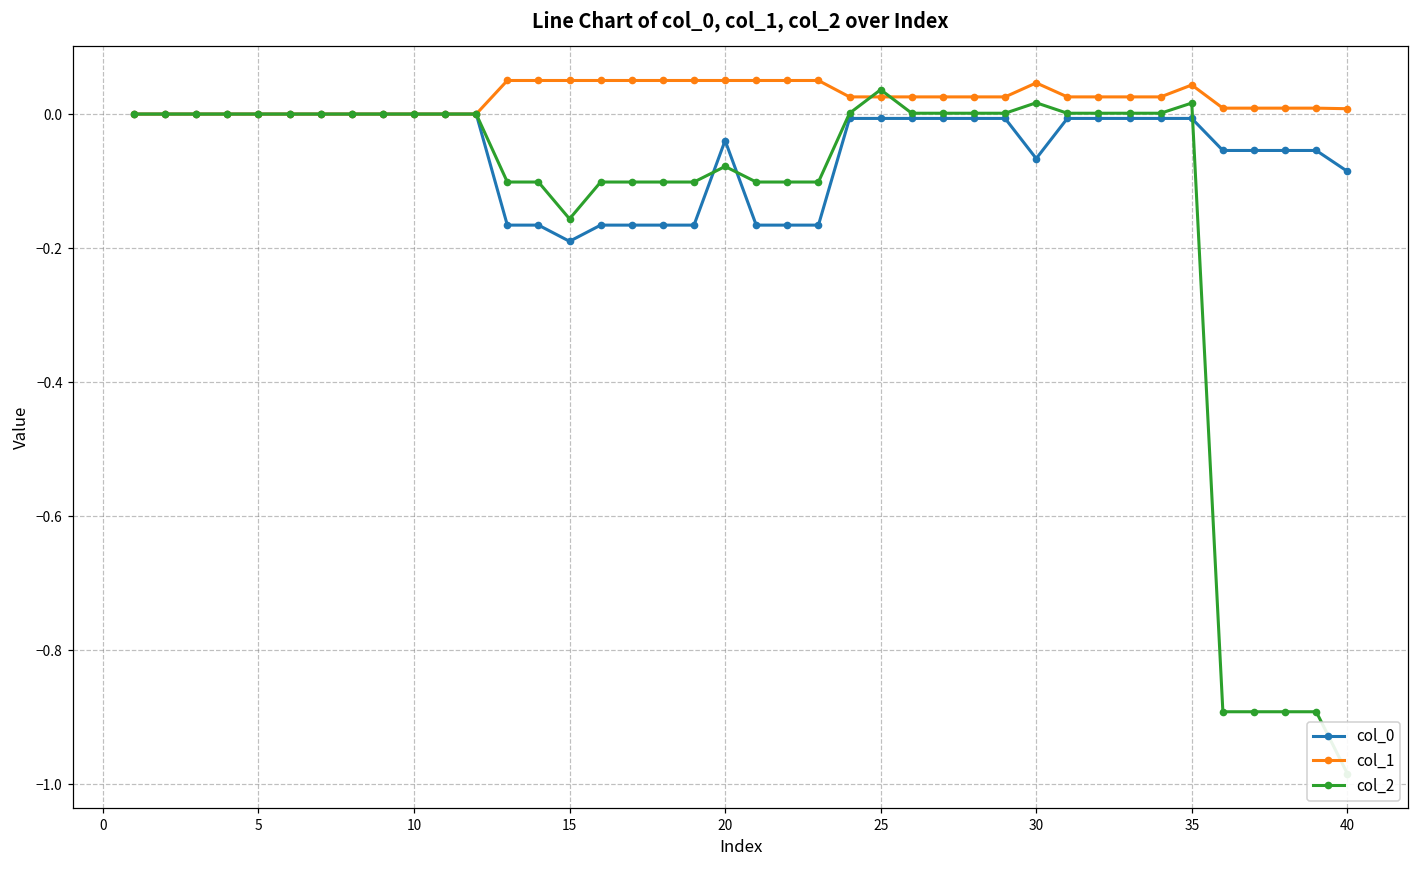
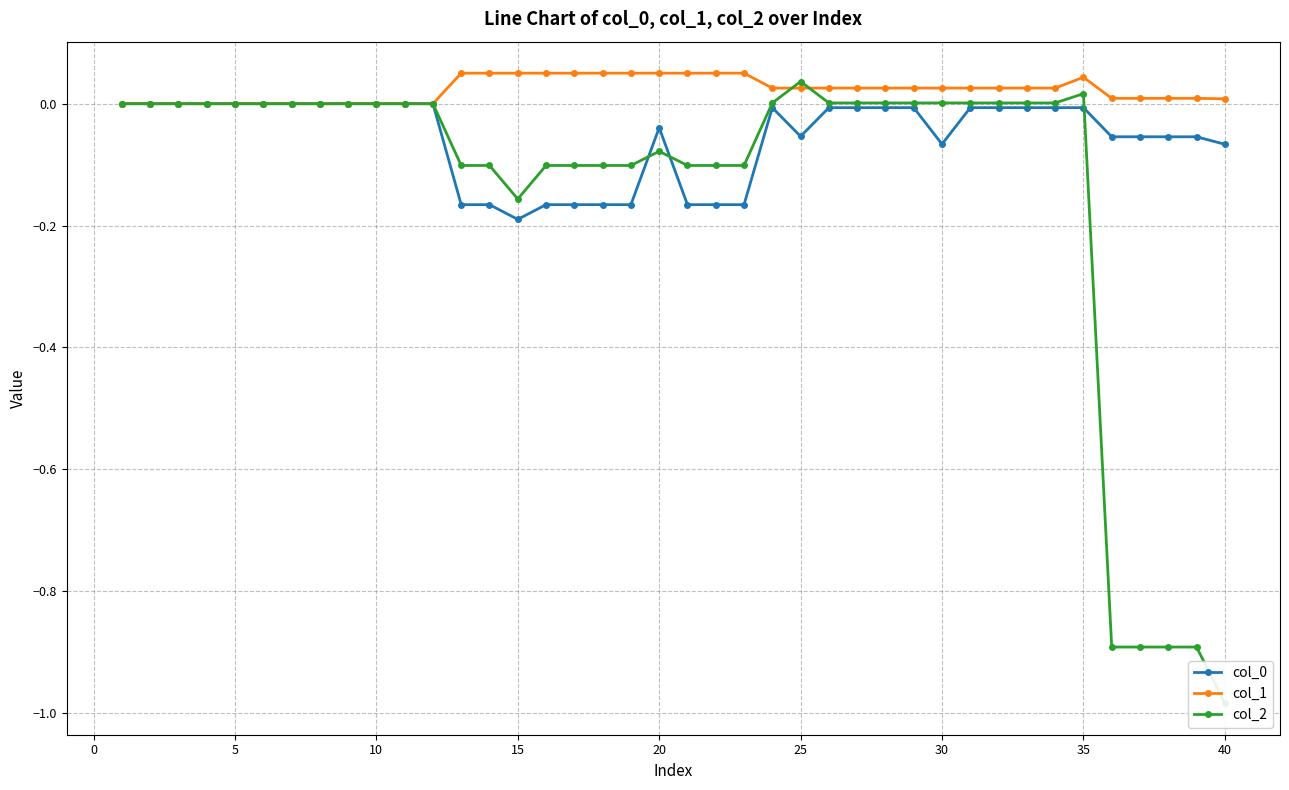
  {
    "col_0": {
      "15": -0.19,
      "20": -0.04,
-     "25": -0.01,
+     "25": -0.05,
      "30": -0.07,
      "35": -0.01,
-     "40": -0.09
+     "40": -0.07
    },
    "col_1": {
      "15": 0.05,
      "20": 0.05,
      "25": 0.03,
-     "30": 0.05,
+     "30": 0.03,
      "35": 0.04,
      "40": 0.01
    },
    "col_2": {
      "15": -0.16,
      "20": -0.08,
      "25": 0.04,
-     "30": 0.02,
+     "30": 0.00,
      "35": 0.02
    }
  }
